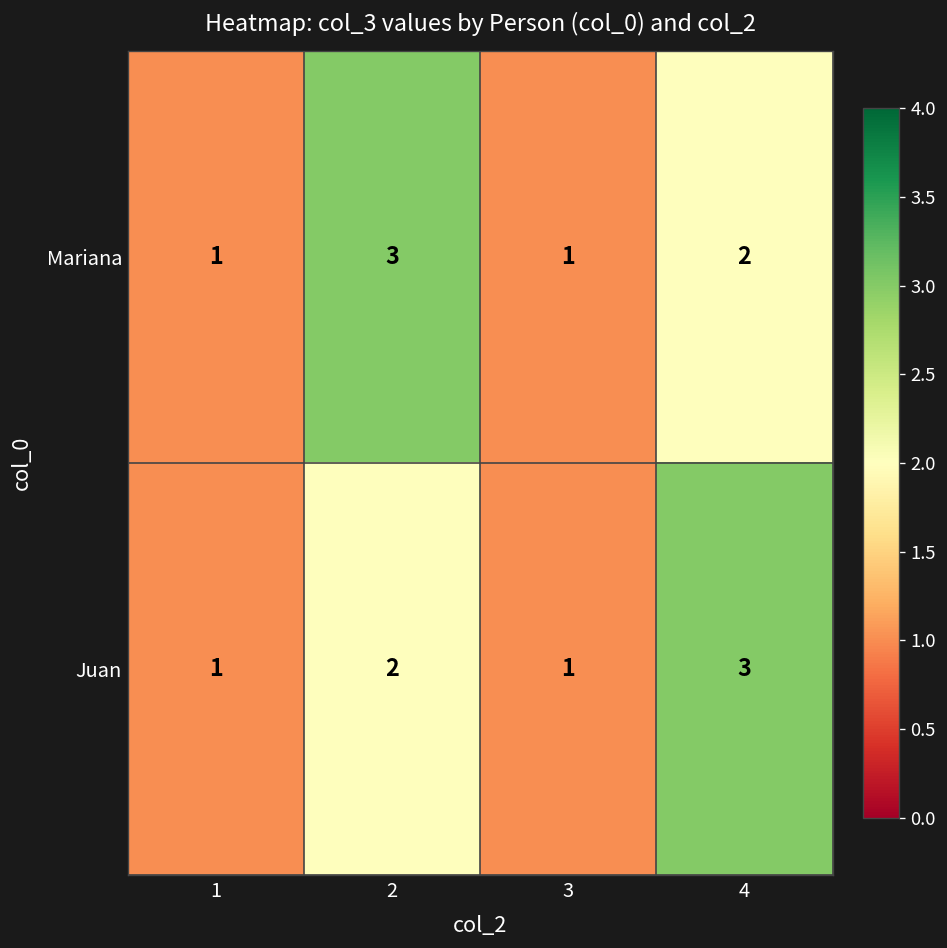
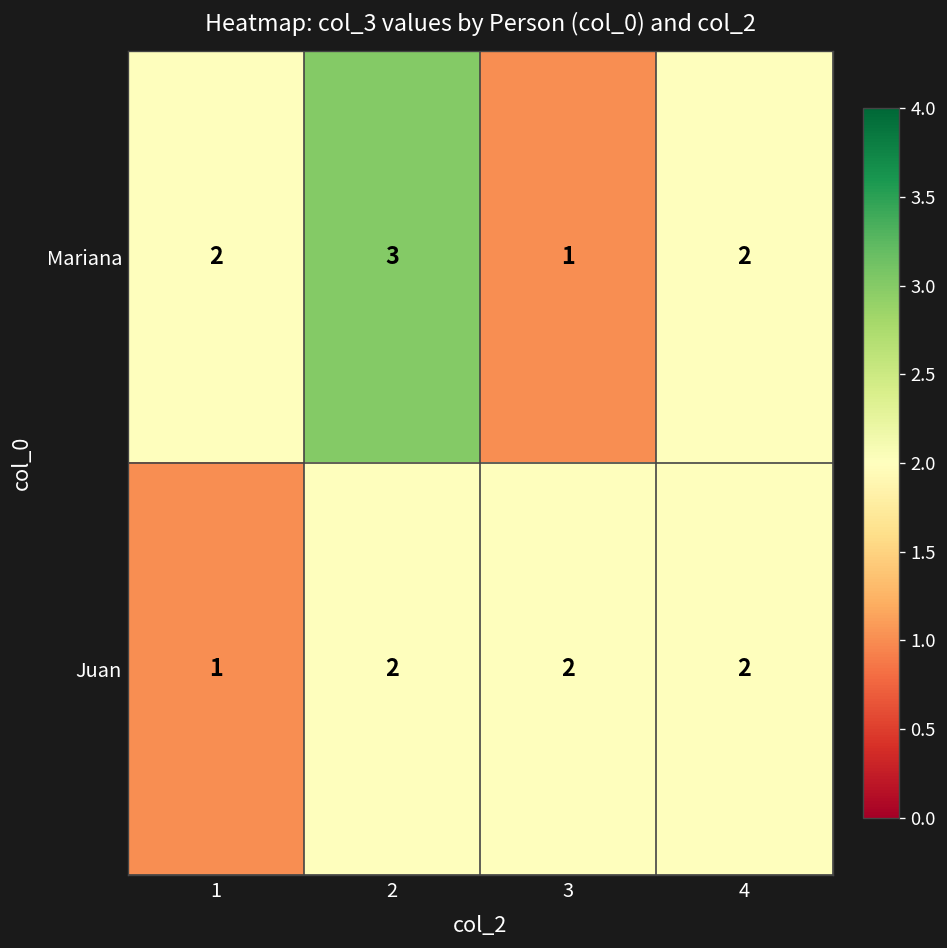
  {
    "Mariana": {
-     "1": 1,
+     "1": 2,
      "2": 3,
      "3": 1,
      "4": 2
    },
    "Juan": {
      "1": 1,
      "2": 2,
-     "3": 1,
-     "4": 3
+     "3": 2,
+     "4": 2
    }
  }
